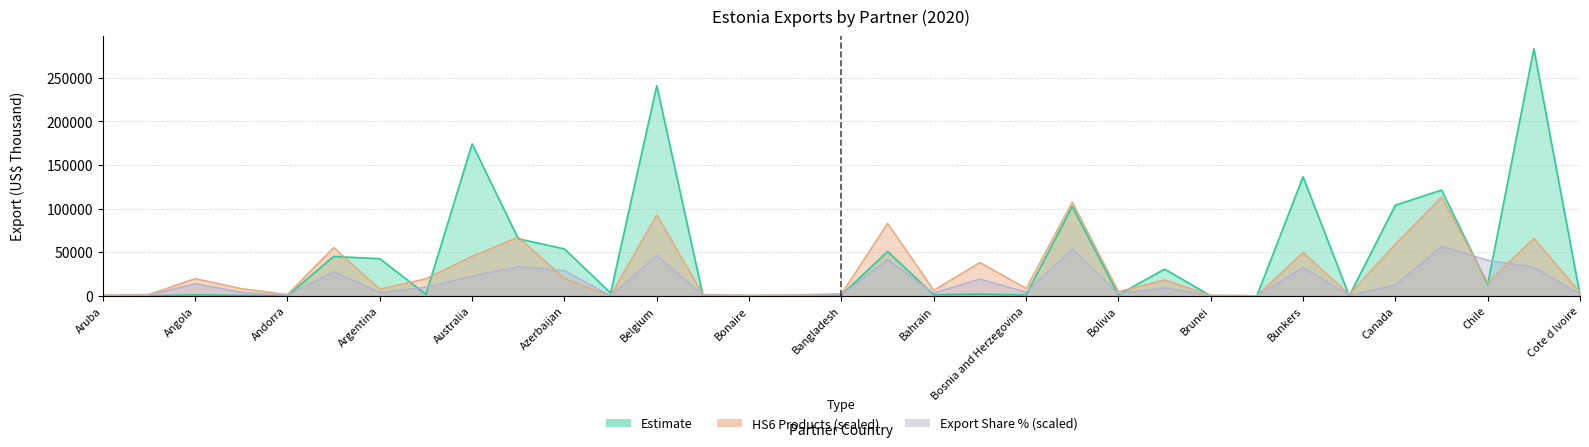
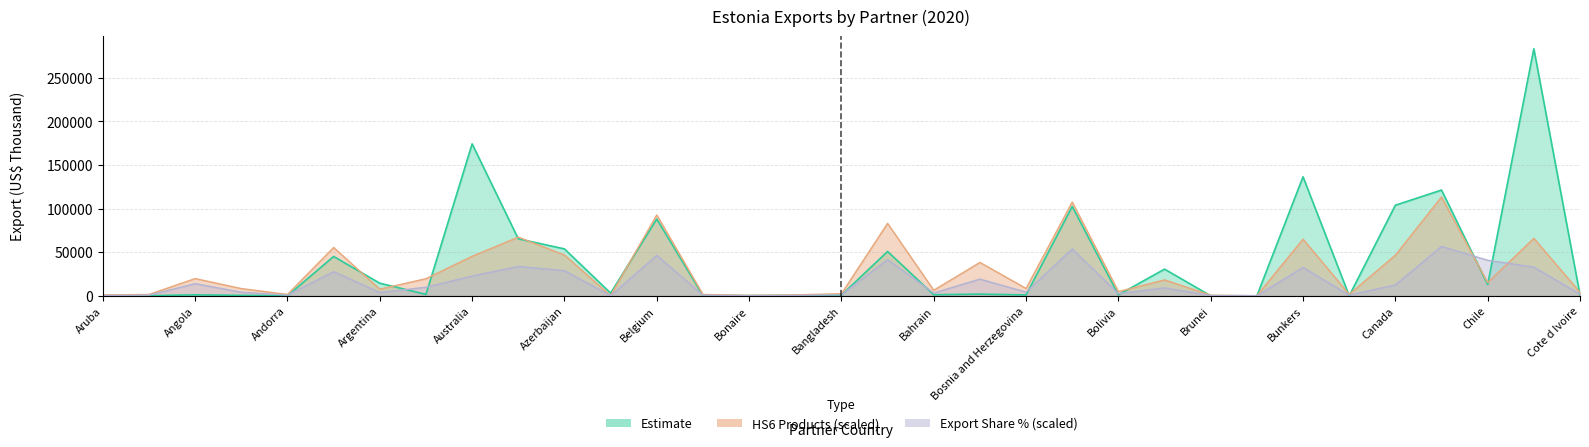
  {
    "Estimate": {
      "Angola": 0,
-     "Argentina": 40000,
+     "Argentina": 10000,
      "Australia": 170000,
      "Azerbaijan": 50000,
-     "Belgium": 240000,
+     "Belgium": 90000,
      "Bosnia and Herzegovina": 0,
      "Bunkers": 140000,
      "Canada": 100000
    },
    "HS6 Products (scaled)": {
      "Angola": 20000,
      "Argentina": 10000,
      "Australia": 50000,
-     "Azerbaijan": 20000,
+     "Azerbaijan": 50000,
      "Belgium": 90000,
      "Bahrain": 10000,
      "Bosnia and Herzegovina": 10000,
-     "Bunkers": 50000,
-     "Canada": 60000
+     "Bunkers": 60000,
+     "Canada": 50000
    },
    "Export Share % (scaled)": {
      "Angola": 10000,
      "Argentina": 0,
      "Australia": 20000,
      "Azerbaijan": 30000,
      "Belgium": 50000,
      "Bosnia and Herzegovina": 0,
      "Bunkers": 30000,
      "Canada": 10000,
      "Chile": 40000
    }
  }
